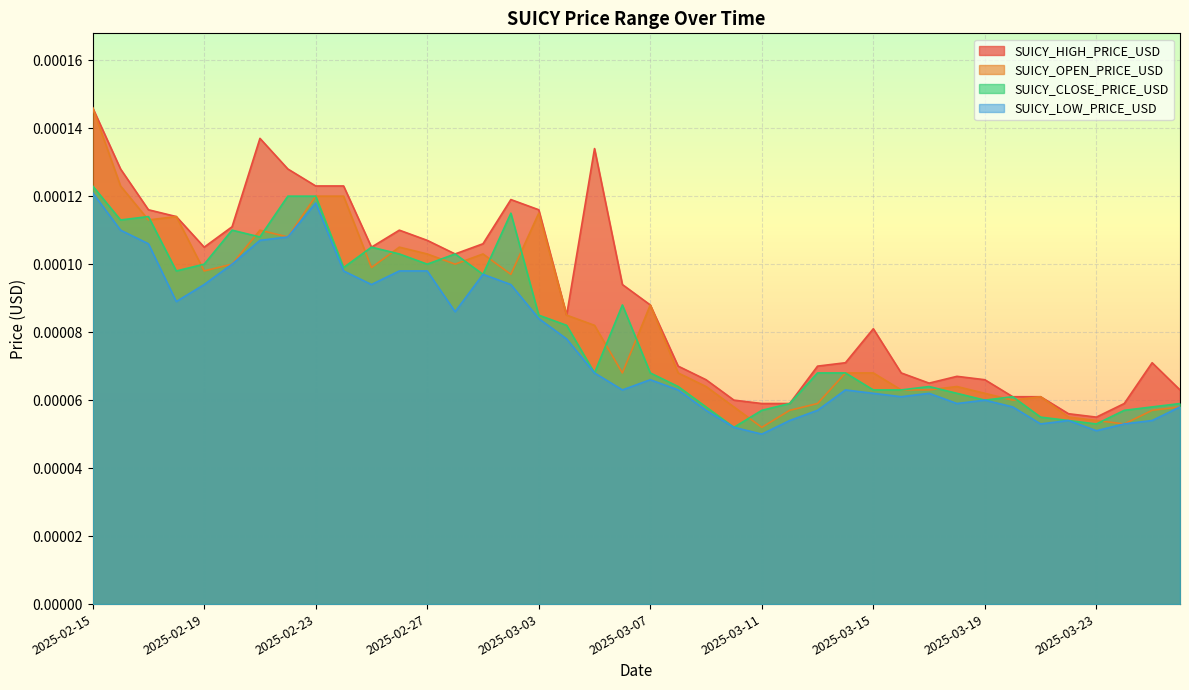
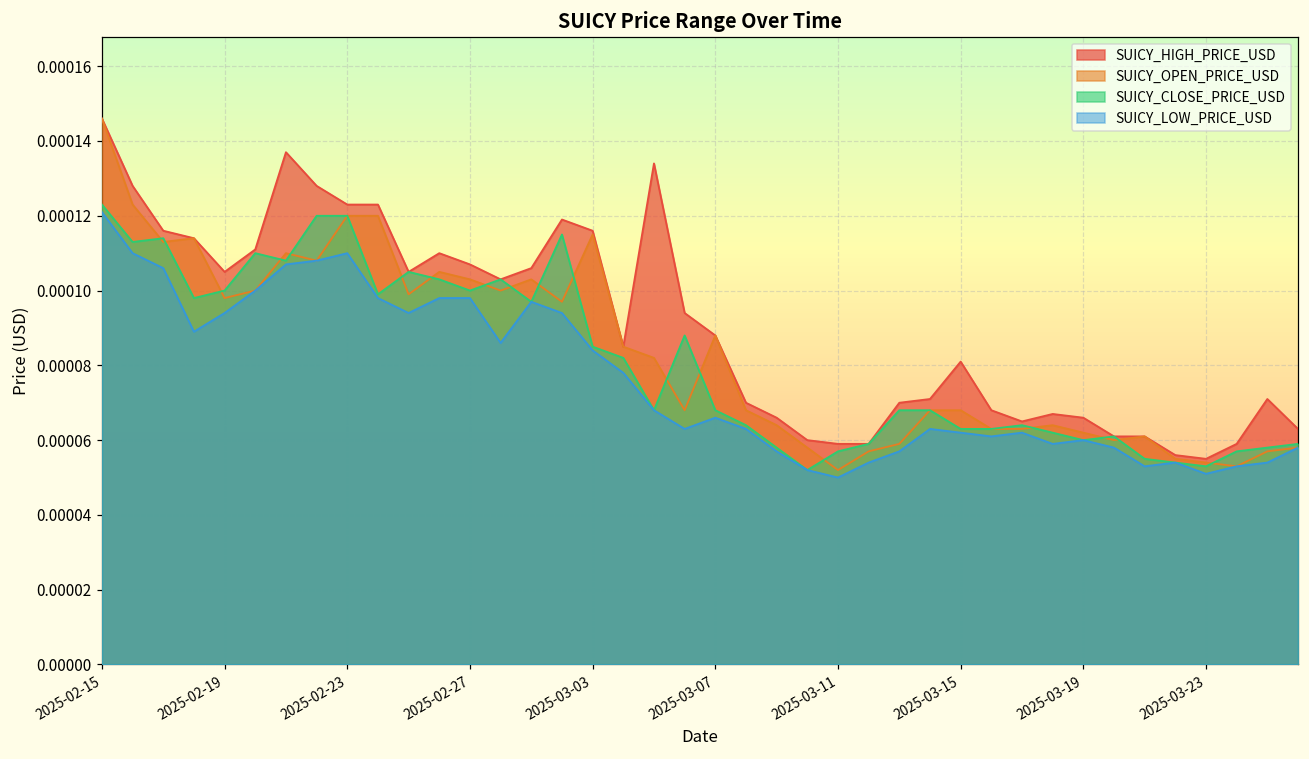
  {
    "SUICY_CLOSE_PRICE_USD": {
      "2025-02-15": 0.000123,
      "2025-02-19": 0.000100,
      "2025-02-27": 0.000100,
      "2025-03-03": 0.000085,
      "2025-03-07": 0.000068,
      "2025-03-11": 0.000057,
      "2025-03-15": 0.000063,
      "2025-03-23": 0.000053
    },
    "SUICY_LOW_PRICE_USD": {
      "2025-02-15": 0.000121,
      "2025-02-19": 0.000094,
-     "2025-02-23": 0.000118,
+     "2025-02-23": 0.000110,
      "2025-02-27": 0.000098,
      "2025-03-03": 0.000084,
      "2025-03-07": 0.000066,
      "2025-03-11": 0.000050,
      "2025-03-15": 0.000062,
      "2025-03-23": 0.000051
    }
  }
